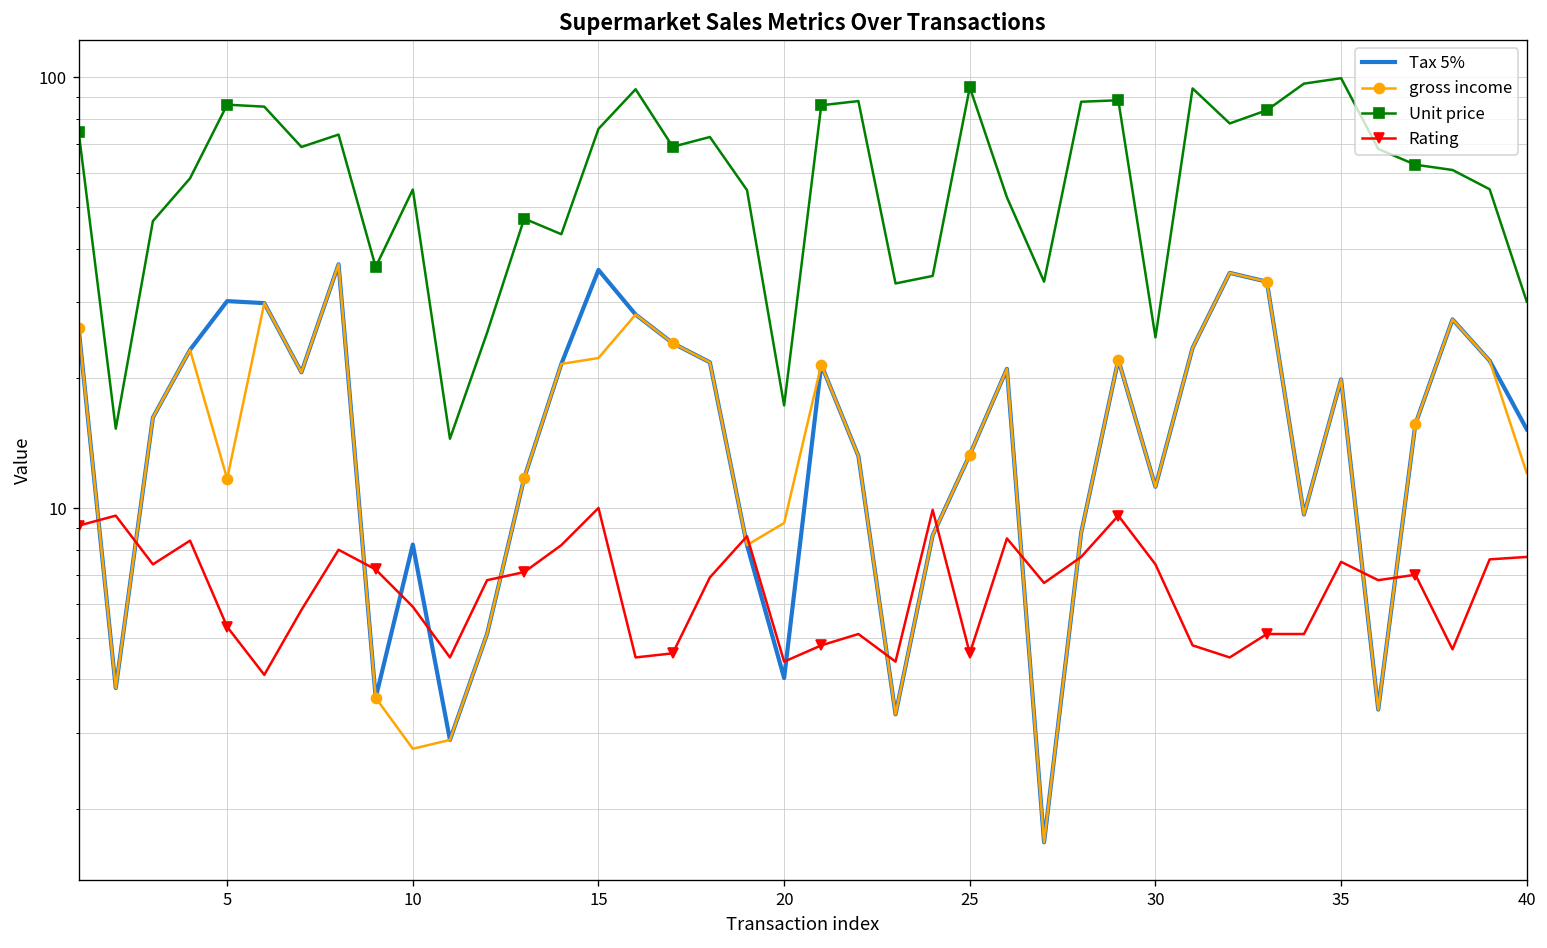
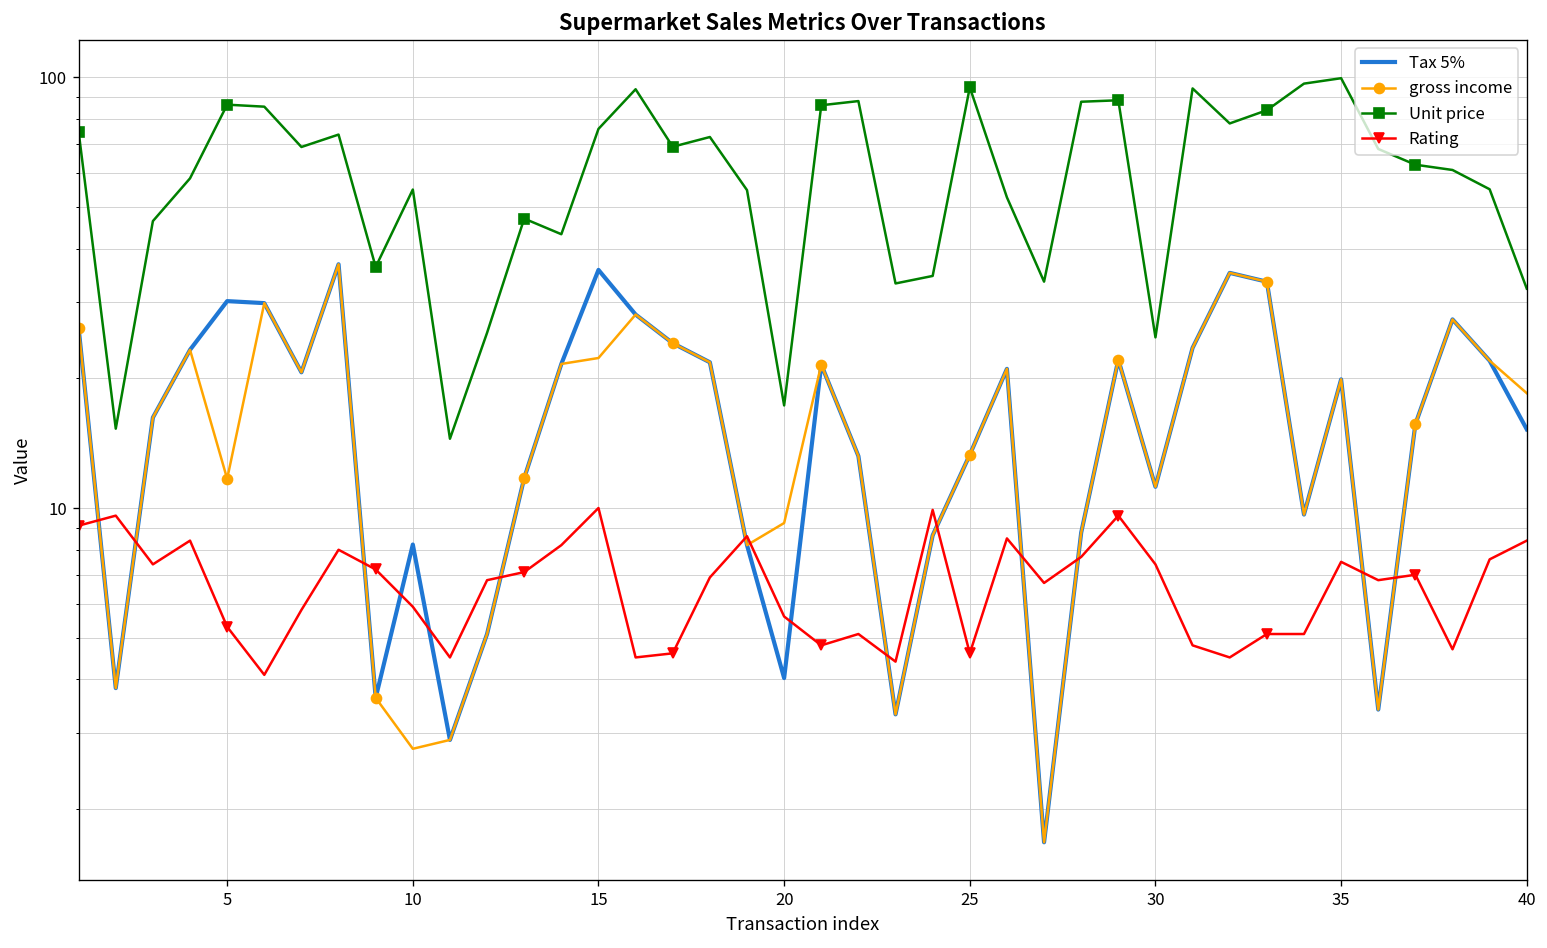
  {
    "Tax 5%": {
      "5": 30,
      "10": 8.2,
      "15": 36,
      "20": 4.0,
      "40": 15.2
    },
    "gross income": {
      "5": 11.7,
      "10": 2.8,
      "15": 22,
      "20": 9.2,
-     "40": 12.0
+     "40": 18
    },
    "Unit price": {
      "5": 86,
      "10": 55,
      "15": 76,
      "20": 17,
      "25": 95,
      "30": 25,
      "35": 99,
-     "40": 30
+     "40": 32
    },
    "Rating": {
      "5": 5.3,
      "10": 5.9,
      "15": 10.0,
-     "20": 4.4,
+     "20": 5.6,
      "25": 4.6,
      "30": 7.4,
      "35": 7.5,
-     "40": 7.7
+     "40": 8.4
    }
  }
